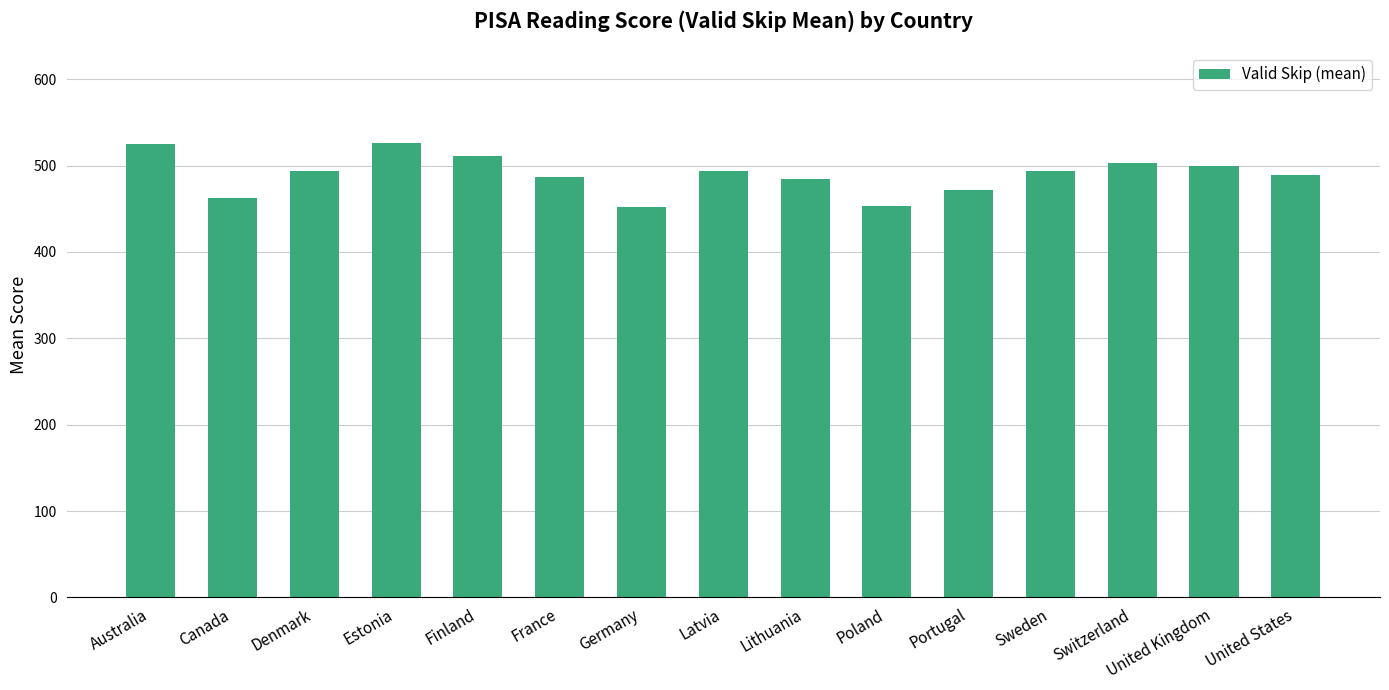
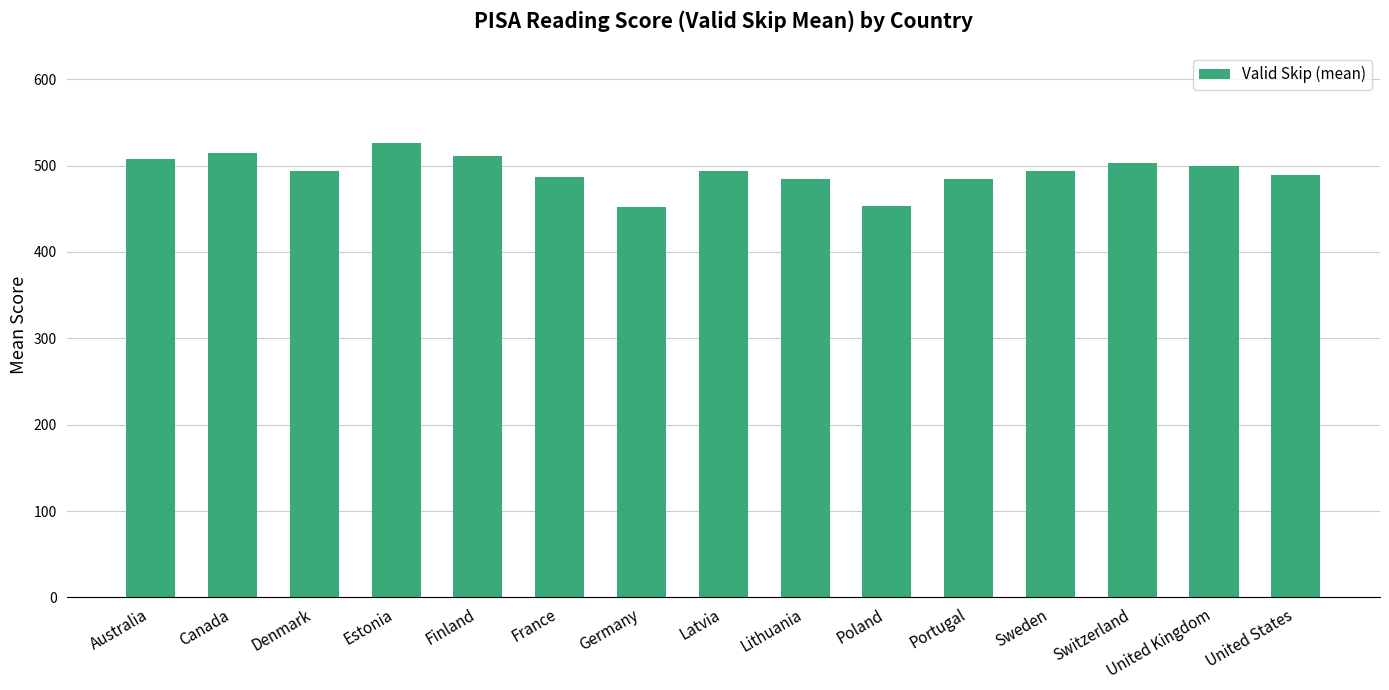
  {
-   "Australia": 520,
-   "Canada": 460,
+   "Australia": 510,
+   "Canada": 520,
    "Denmark": 490,
    "Estonia": 530,
    "Finland": 510,
    "France": 490,
    "Germany": 450,
    "Latvia": 490,
    "Lithuania": 480,
    "Poland": 450,
-   "Portugal": 470,
+   "Portugal": 480,
    "Sweden": 490,
    "Switzerland": 500,
    "United Kingdom": 500,
    "United States": 490
  }
